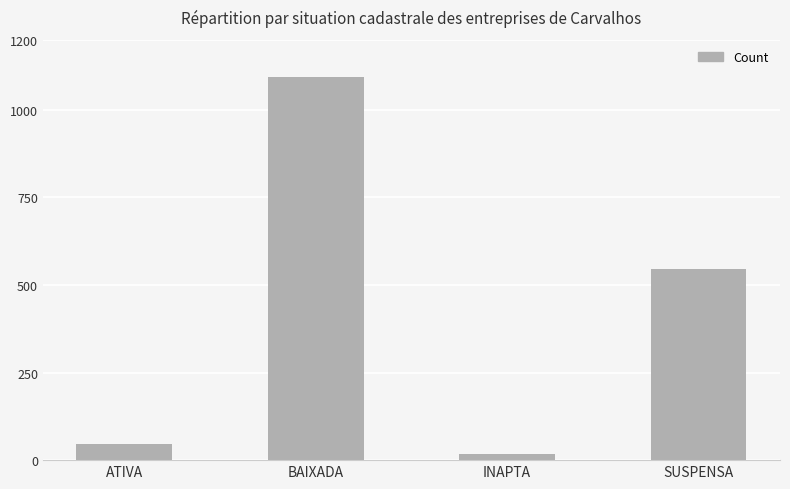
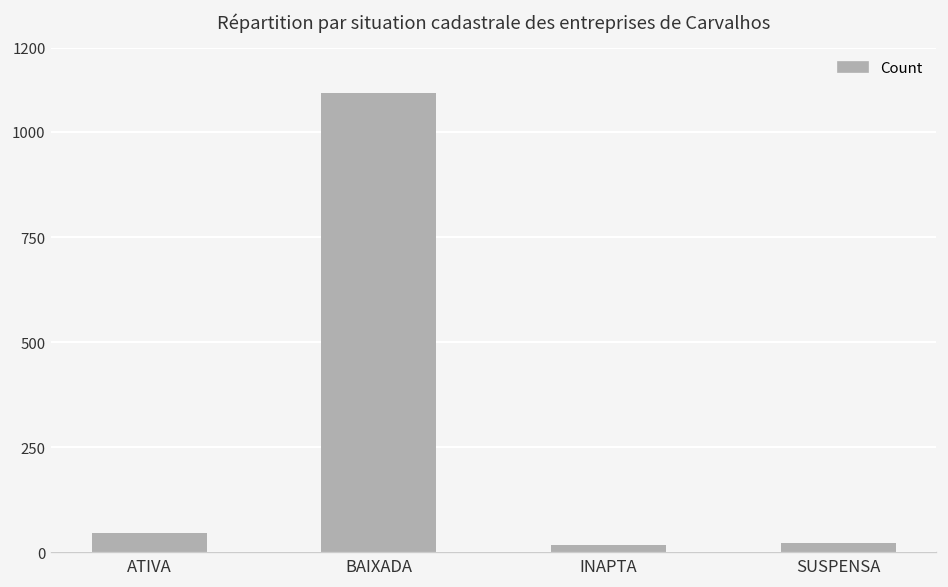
  {
    "ATIVA": 50,
    "BAIXADA": 1090,
    "INAPTA": 20,
-   "SUSPENSA": 550
+   "SUSPENSA": 20
  }
